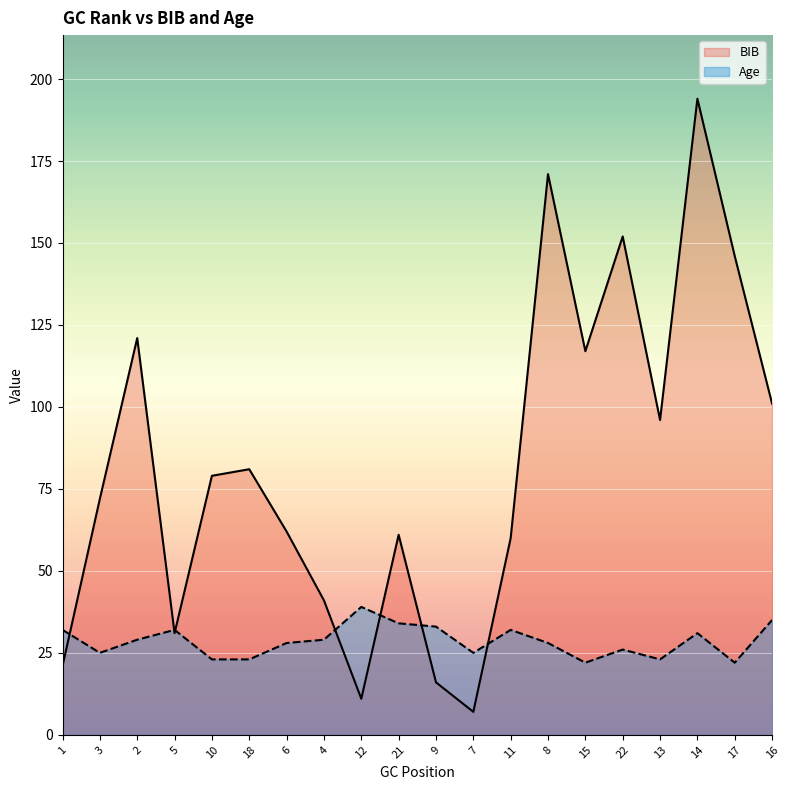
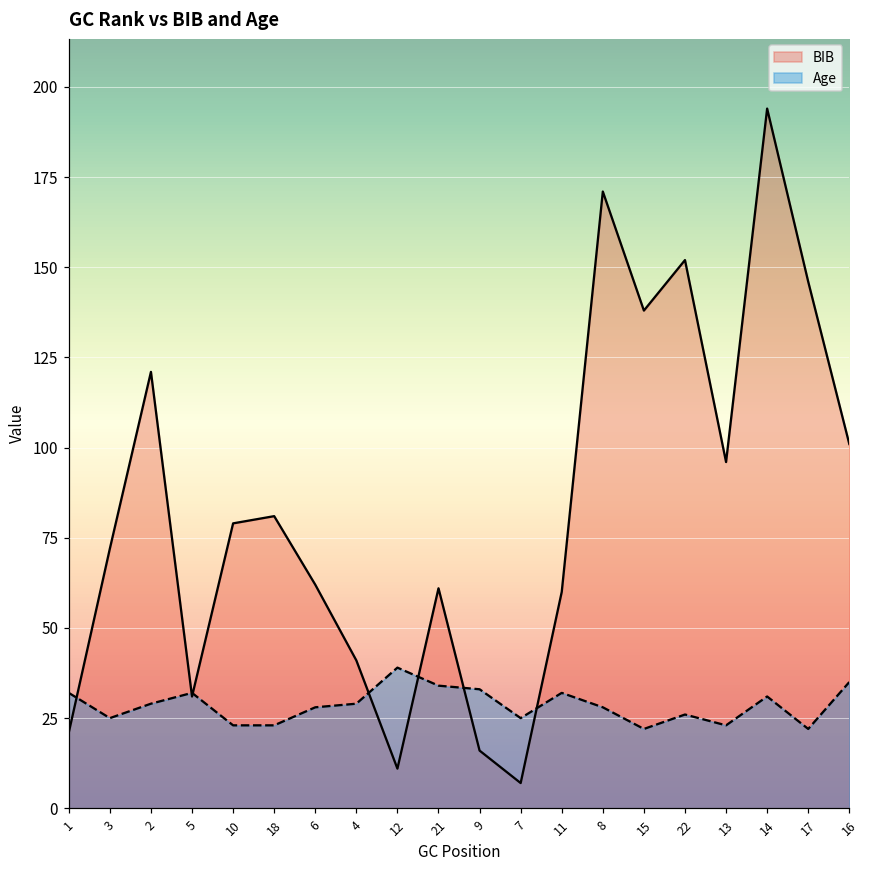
  {
    "BIB": {
      "1": 21,
      "3": 72,
      "2": 121,
      "5": 31,
      "10": 79,
      "18": 81,
      "6": 62,
      "4": 41,
      "12": 11,
      "21": 61,
      "9": 16,
      "7": 7,
      "11": 60,
      "8": 171,
-     "15": 117,
+     "15": 138,
      "22": 152,
      "13": 96,
      "14": 194,
      "17": 146,
      "16": 101
    },
    "Age": {
      "1": 32,
      "3": 25,
      "2": 29,
      "5": 32,
      "10": 23,
      "18": 23,
      "6": 28,
      "4": 29,
      "12": 39,
      "21": 34,
      "9": 33,
      "7": 25,
      "11": 32,
      "8": 28,
      "15": 22,
      "22": 26,
      "13": 23,
      "14": 31,
      "17": 22,
      "16": 35
    }
  }
